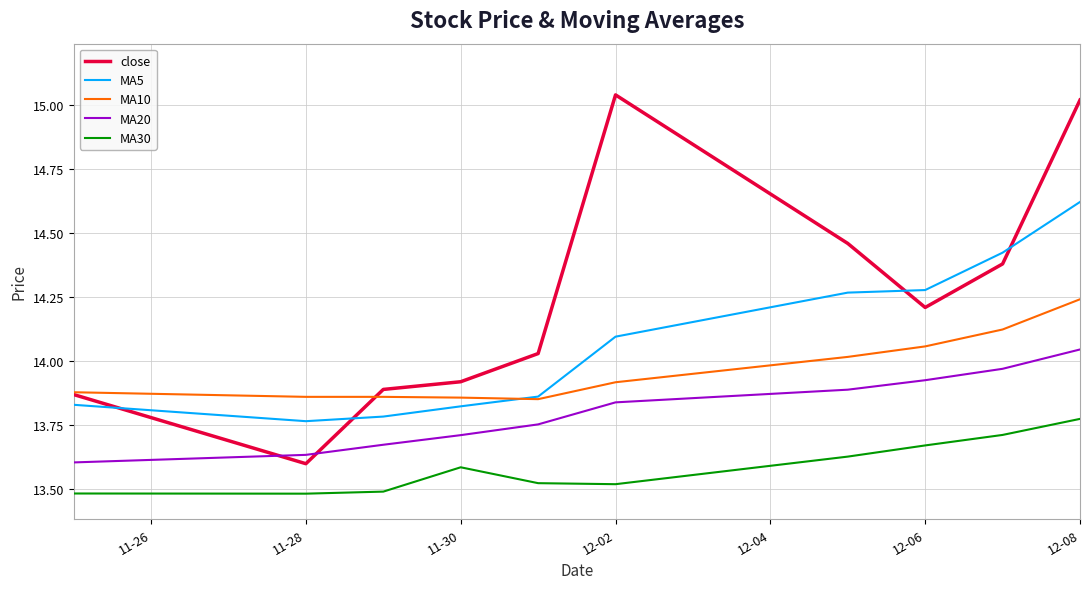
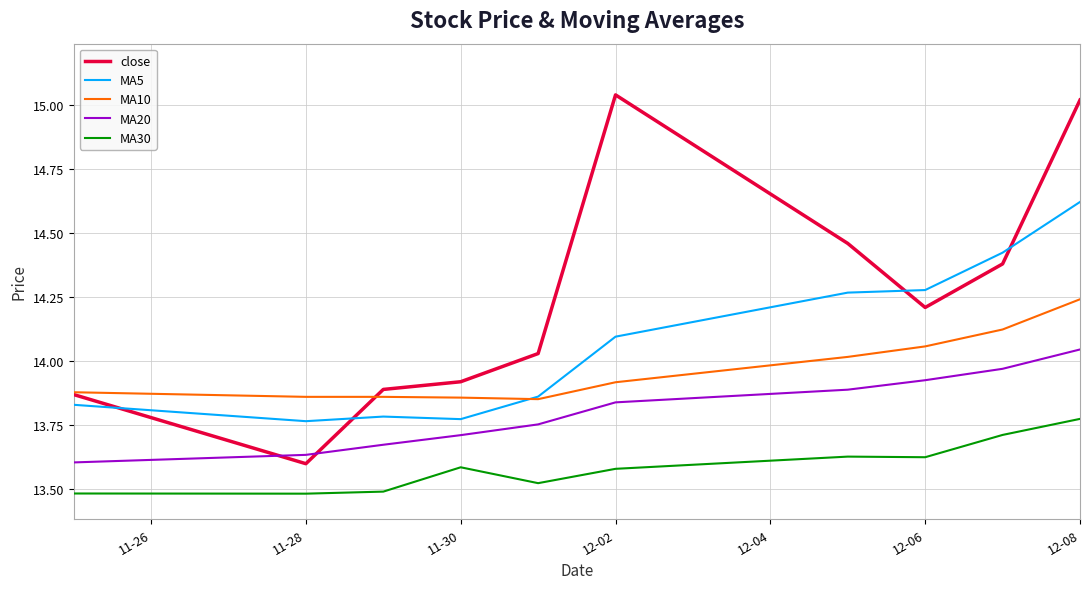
  {
    "close": {
      "11-28": 13.60,
      "11-30": 13.92,
      "12-02": 15.04,
      "12-06": 14.21,
      "12-08": 15.02
    },
    "MA5": {
      "11-28": 13.77,
-     "11-30": 13.82,
+     "11-30": 13.77,
      "12-02": 14.10,
      "12-06": 14.28,
      "12-08": 14.62
    },
    "MA10": {
      "11-28": 13.86,
      "11-30": 13.86,
      "12-02": 13.92,
      "12-06": 14.06,
      "12-08": 14.24
    },
    "MA20": {
      "11-28": 13.63,
      "11-30": 13.71,
      "12-02": 13.84,
      "12-06": 13.93,
      "12-08": 14.05
    },
    "MA30": {
      "11-28": 13.48,
      "11-30": 13.59,
-     "12-02": 13.52,
-     "12-06": 13.67,
+     "12-02": 13.58,
+     "12-06": 13.63,
      "12-08": 13.78
    }
  }
